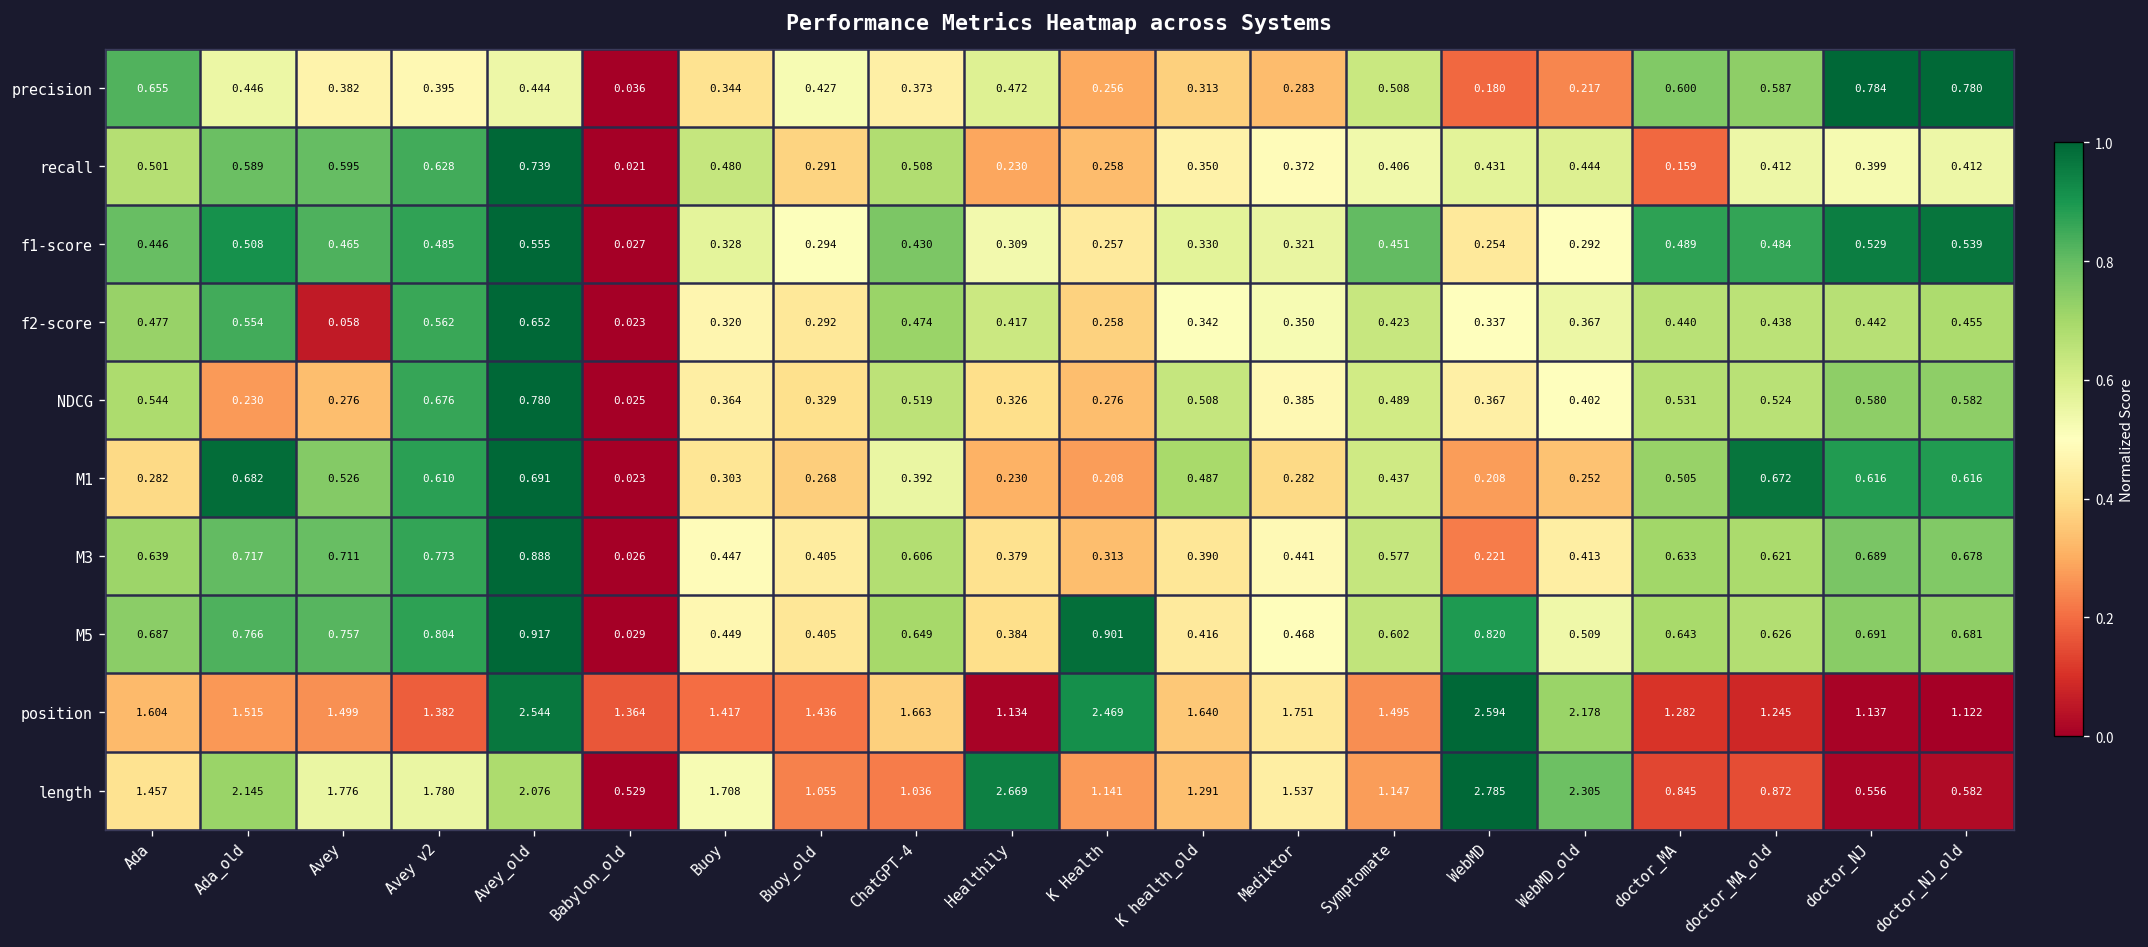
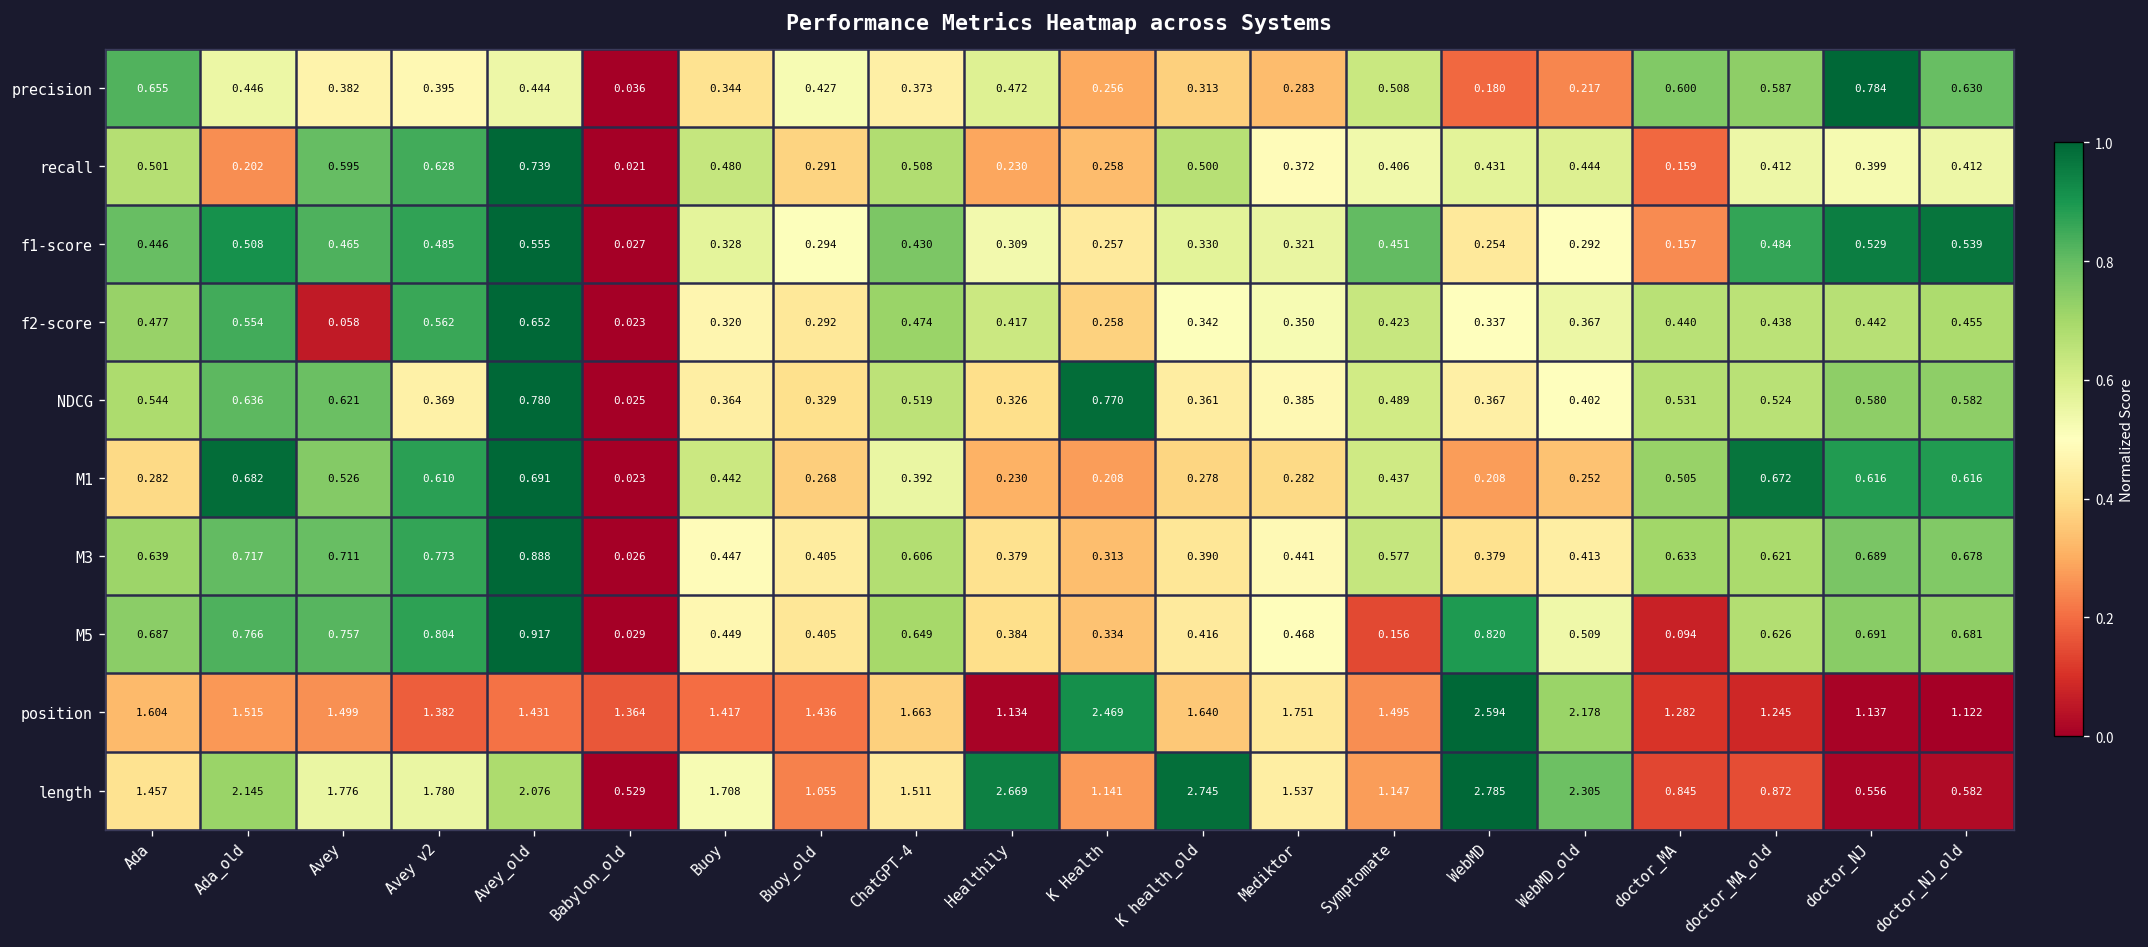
  {
    "precision": {
      "Ada": 0.655,
      "Ada_old": 0.446,
      "Avey": 0.382,
      "Avey v2": 0.395,
      "Avey_old": 0.444,
      "Babylon_old": 0.036,
      "Buoy": 0.344,
      "Buoy_old": 0.427,
      "ChatGPT-4": 0.373,
      "Healthily": 0.472,
      "K Health": 0.256,
      "K health_old": 0.313,
      "Mediktor": 0.283,
      "Symptomate": 0.508,
      "WebMD": 0.180,
      "WebMD_old": 0.217,
      "doctor_MA": 0.600,
      "doctor_MA_old": 0.587,
      "doctor_NJ": 0.784,
-     "doctor_NJ_old": 0.780
+     "doctor_NJ_old": 0.630
    },
    "recall": {
      "Ada": 0.501,
-     "Ada_old": 0.589,
+     "Ada_old": 0.202,
      "Avey": 0.595,
      "Avey v2": 0.628,
      "Avey_old": 0.739,
      "Babylon_old": 0.021,
      "Buoy": 0.480,
      "Buoy_old": 0.291,
      "ChatGPT-4": 0.508,
      "Healthily": 0.230,
      "K Health": 0.258,
-     "K health_old": 0.350,
+     "K health_old": 0.500,
      "Mediktor": 0.372,
      "Symptomate": 0.406,
      "WebMD": 0.431,
      "WebMD_old": 0.444,
      "doctor_MA": 0.159,
      "doctor_MA_old": 0.412,
      "doctor_NJ": 0.399,
      "doctor_NJ_old": 0.412
    },
    "f1-score": {
      "Ada": 0.446,
      "Ada_old": 0.508,
      "Avey": 0.465,
      "Avey v2": 0.485,
      "Avey_old": 0.555,
      "Babylon_old": 0.027,
      "Buoy": 0.328,
      "Buoy_old": 0.294,
      "ChatGPT-4": 0.430,
      "Healthily": 0.309,
      "K Health": 0.257,
      "K health_old": 0.330,
      "Mediktor": 0.321,
      "Symptomate": 0.451,
      "WebMD": 0.254,
      "WebMD_old": 0.292,
-     "doctor_MA": 0.489,
+     "doctor_MA": 0.157,
      "doctor_MA_old": 0.484,
      "doctor_NJ": 0.529,
      "doctor_NJ_old": 0.539
    },
    "f2-score": {
      "Ada": 0.477,
      "Ada_old": 0.554,
      "Avey": 0.058,
      "Avey v2": 0.562,
      "Avey_old": 0.652,
      "Babylon_old": 0.023,
      "Buoy": 0.320,
      "Buoy_old": 0.292,
      "ChatGPT-4": 0.474,
      "Healthily": 0.417,
      "K Health": 0.258,
      "K health_old": 0.342,
      "Mediktor": 0.350,
      "Symptomate": 0.423,
      "WebMD": 0.337,
      "WebMD_old": 0.367,
      "doctor_MA": 0.440,
      "doctor_MA_old": 0.438,
      "doctor_NJ": 0.442,
      "doctor_NJ_old": 0.455
    },
    "NDCG": {
      "Ada": 0.544,
-     "Ada_old": 0.230,
-     "Avey": 0.276,
-     "Avey v2": 0.676,
+     "Ada_old": 0.636,
+     "Avey": 0.621,
+     "Avey v2": 0.369,
      "Avey_old": 0.780,
      "Babylon_old": 0.025,
      "Buoy": 0.364,
      "Buoy_old": 0.329,
      "ChatGPT-4": 0.519,
      "Healthily": 0.326,
-     "K Health": 0.276,
-     "K health_old": 0.508,
+     "K Health": 0.770,
+     "K health_old": 0.361,
      "Mediktor": 0.385,
      "Symptomate": 0.489,
      "WebMD": 0.367,
      "WebMD_old": 0.402,
      "doctor_MA": 0.531,
      "doctor_MA_old": 0.524,
      "doctor_NJ": 0.580,
      "doctor_NJ_old": 0.582
    },
    "M1": {
      "Ada": 0.282,
      "Ada_old": 0.682,
      "Avey": 0.526,
      "Avey v2": 0.610,
      "Avey_old": 0.691,
      "Babylon_old": 0.023,
-     "Buoy": 0.303,
+     "Buoy": 0.442,
      "Buoy_old": 0.268,
      "ChatGPT-4": 0.392,
      "Healthily": 0.230,
      "K Health": 0.208,
-     "K health_old": 0.487,
+     "K health_old": 0.278,
      "Mediktor": 0.282,
      "Symptomate": 0.437,
      "WebMD": 0.208,
      "WebMD_old": 0.252,
      "doctor_MA": 0.505,
      "doctor_MA_old": 0.672,
      "doctor_NJ": 0.616,
      "doctor_NJ_old": 0.616
    },
    "M3": {
      "Ada": 0.639,
      "Ada_old": 0.717,
      "Avey": 0.711,
      "Avey v2": 0.773,
      "Avey_old": 0.888,
      "Babylon_old": 0.026,
      "Buoy": 0.447,
      "Buoy_old": 0.405,
      "ChatGPT-4": 0.606,
      "Healthily": 0.379,
      "K Health": 0.313,
      "K health_old": 0.390,
      "Mediktor": 0.441,
      "Symptomate": 0.577,
-     "WebMD": 0.221,
+     "WebMD": 0.379,
      "WebMD_old": 0.413,
      "doctor_MA": 0.633,
      "doctor_MA_old": 0.621,
      "doctor_NJ": 0.689,
      "doctor_NJ_old": 0.678
    },
    "M5": {
      "Ada": 0.687,
      "Ada_old": 0.766,
      "Avey": 0.757,
      "Avey v2": 0.804,
      "Avey_old": 0.917,
      "Babylon_old": 0.029,
      "Buoy": 0.449,
      "Buoy_old": 0.405,
      "ChatGPT-4": 0.649,
      "Healthily": 0.384,
-     "K Health": 0.901,
+     "K Health": 0.334,
      "K health_old": 0.416,
      "Mediktor": 0.468,
-     "Symptomate": 0.602,
+     "Symptomate": 0.156,
      "WebMD": 0.820,
      "WebMD_old": 0.509,
-     "doctor_MA": 0.643,
+     "doctor_MA": 0.094,
      "doctor_MA_old": 0.626,
      "doctor_NJ": 0.691,
      "doctor_NJ_old": 0.681
    },
    "position": {
      "Ada": 1.604,
      "Ada_old": 1.515,
      "Avey": 1.499,
      "Avey v2": 1.382,
-     "Avey_old": 2.544,
+     "Avey_old": 1.431,
      "Babylon_old": 1.364,
      "Buoy": 1.417,
      "Buoy_old": 1.436,
      "ChatGPT-4": 1.663,
      "Healthily": 1.134,
      "K Health": 2.469,
      "K health_old": 1.640,
      "Mediktor": 1.751,
      "Symptomate": 1.495,
      "WebMD": 2.594,
      "WebMD_old": 2.178,
      "doctor_MA": 1.282,
      "doctor_MA_old": 1.245,
      "doctor_NJ": 1.137,
      "doctor_NJ_old": 1.122
    },
    "length": {
      "Ada": 1.457,
      "Ada_old": 2.145,
      "Avey": 1.776,
      "Avey v2": 1.780,
      "Avey_old": 2.076,
      "Babylon_old": 0.529,
      "Buoy": 1.708,
      "Buoy_old": 1.055,
-     "ChatGPT-4": 1.036,
+     "ChatGPT-4": 1.511,
      "Healthily": 2.669,
      "K Health": 1.141,
-     "K health_old": 1.291,
+     "K health_old": 2.745,
      "Mediktor": 1.537,
      "Symptomate": 1.147,
      "WebMD": 2.785,
      "WebMD_old": 2.305,
      "doctor_MA": 0.845,
      "doctor_MA_old": 0.872,
      "doctor_NJ": 0.556,
      "doctor_NJ_old": 0.582
    }
  }
